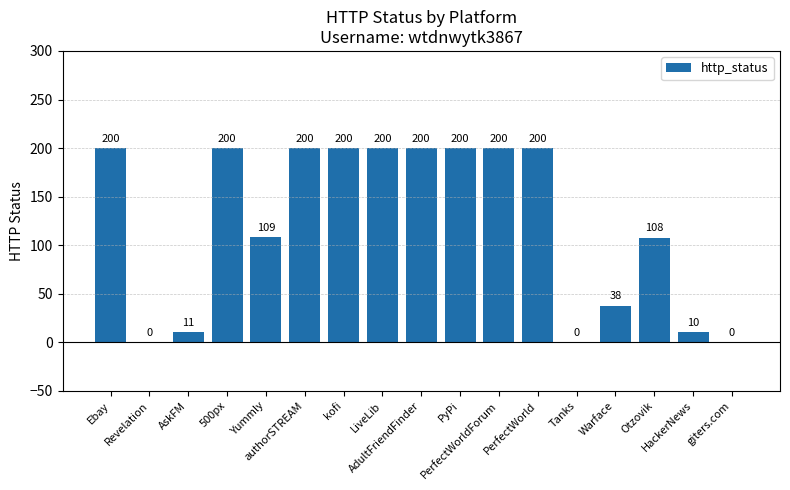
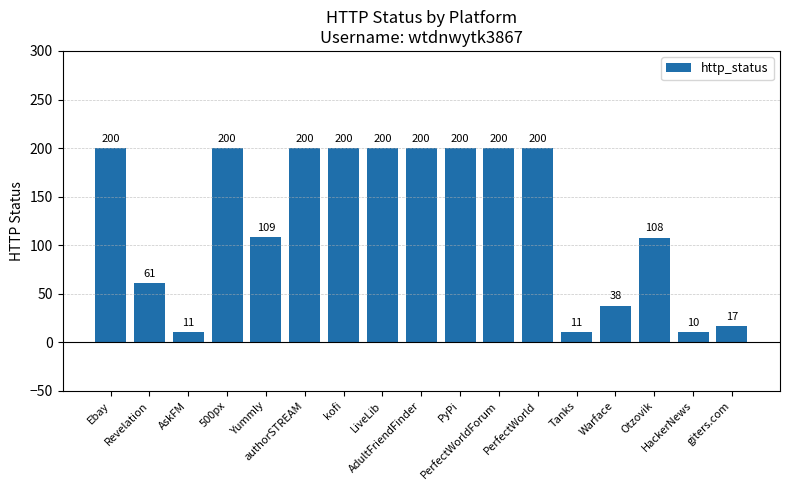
  {
    "Ebay": 200,
-   "Revelation": 0,
+   "Revelation": 61,
    "AskFM": 11,
    "500px": 200,
    "Yummly": 109,
    "authorSTREAM": 200,
    "kofi": 200,
    "LiveLib": 200,
    "AdultFriendFinder": 200,
    "PyPi": 200,
    "PerfectWorldForum": 200,
    "PerfectWorld": 200,
-   "Tanks": 0,
+   "Tanks": 11,
    "Warface": 38,
    "Otzovik": 108,
    "HackerNews": 10,
-   "giters.com": 0
+   "giters.com": 17
  }
